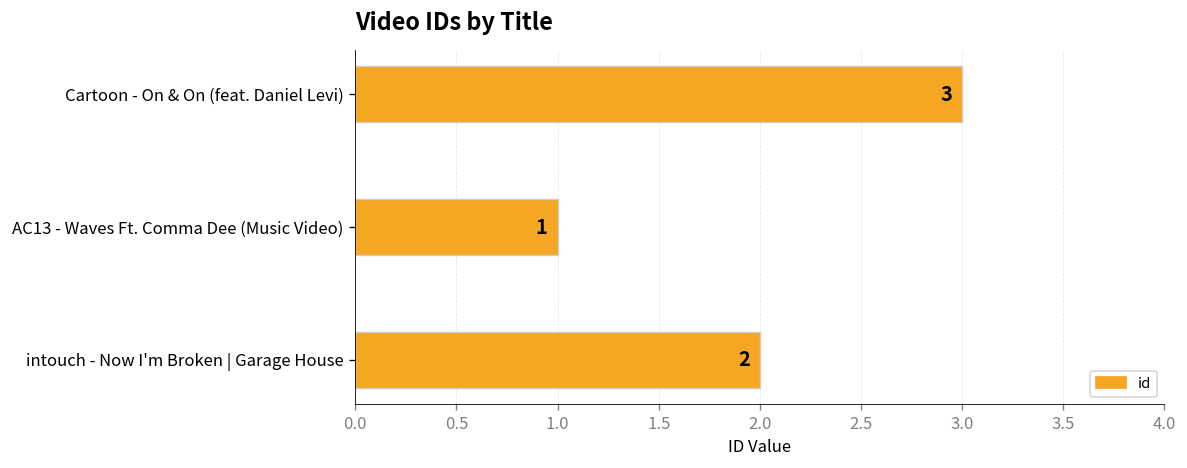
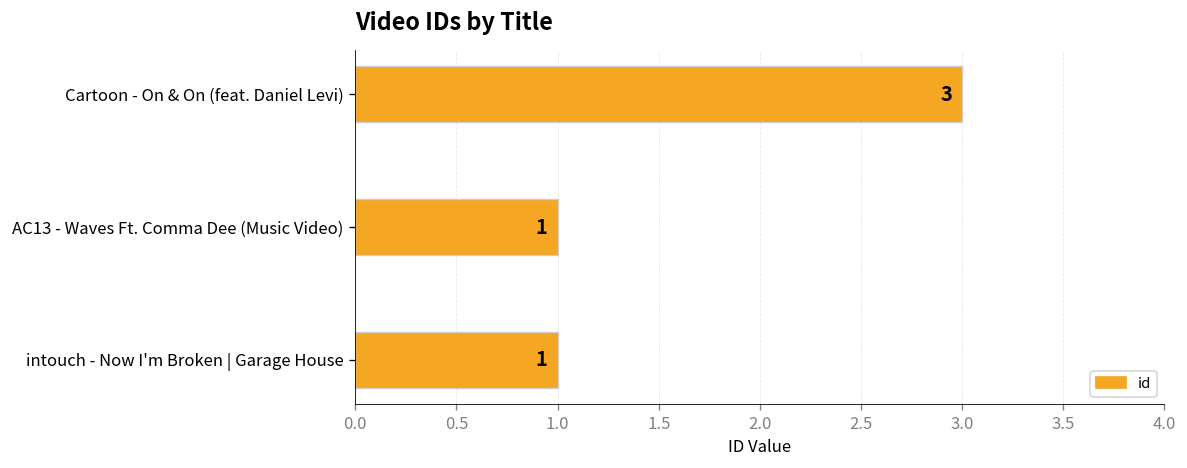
  {
    "Cartoon - On & On (feat. Daniel Levi)": 3,
    "AC13 - Waves Ft. Comma Dee (Music Video)": 1,
-   "intouch - Now I'm Broken | Garage House": 2
+   "intouch - Now I'm Broken | Garage House": 1
  }
